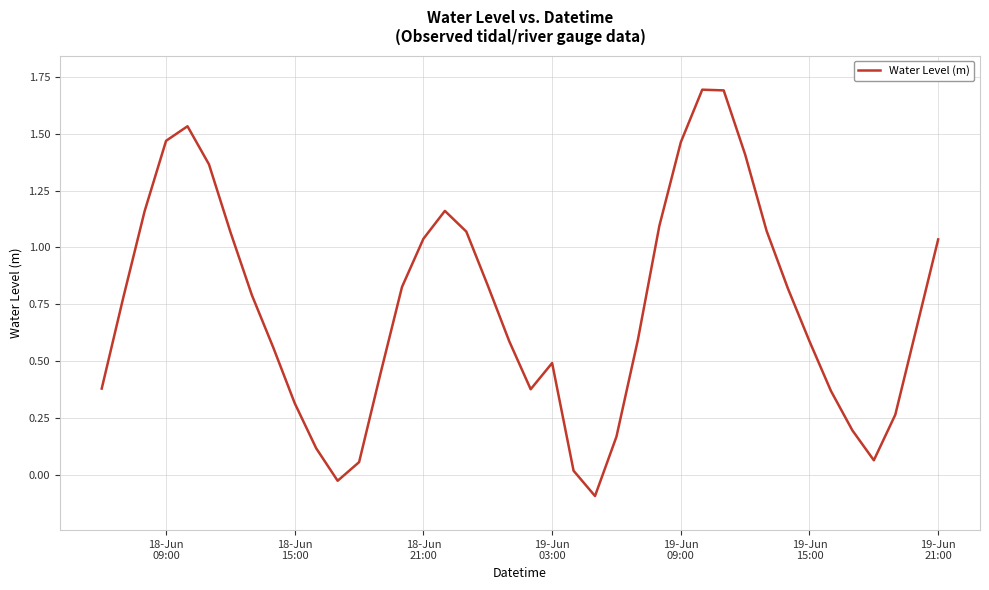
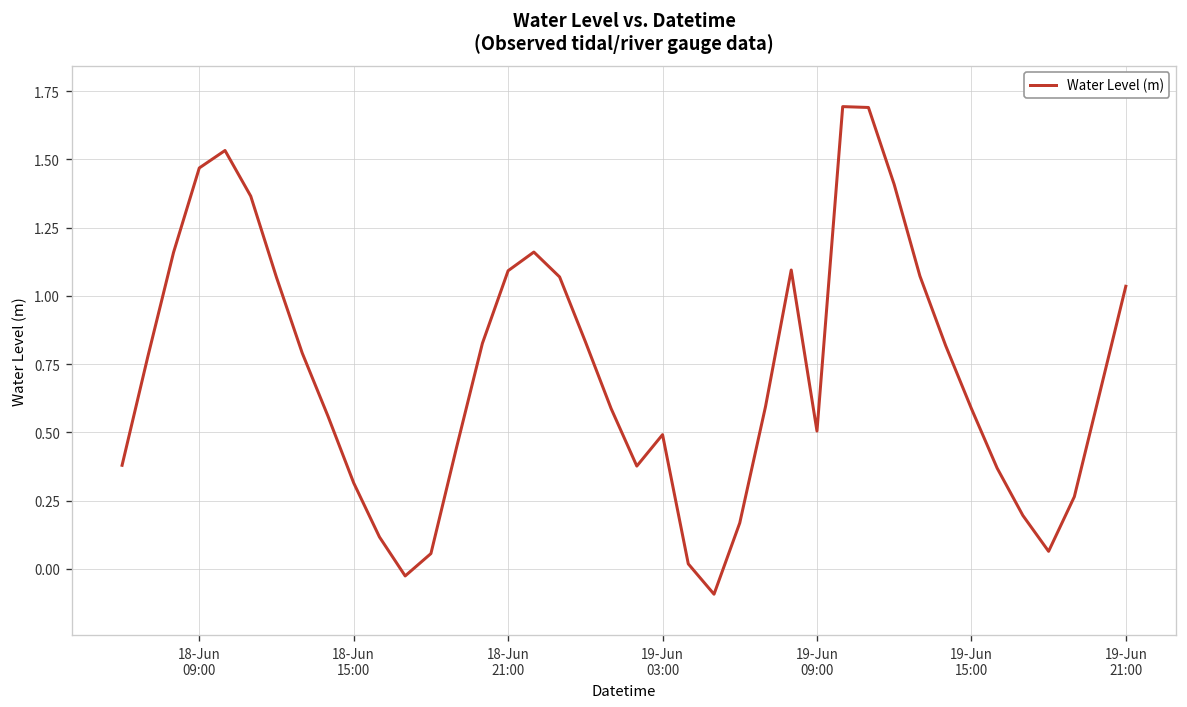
  {
    "18-Jun 09:00": 1.47,
    "18-Jun 15:00": 0.31,
-   "18-Jun 21:00": 1.04,
+   "18-Jun 21:00": 1.09,
    "19-Jun 03:00": 0.49,
-   "19-Jun 09:00": 1.46,
+   "19-Jun 09:00": 0.50,
    "19-Jun 15:00": 0.59,
    "19-Jun 21:00": 1.04
  }
